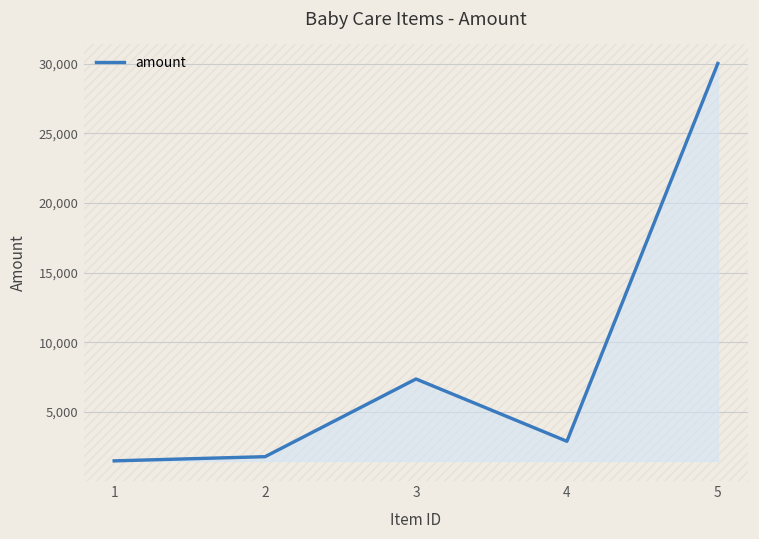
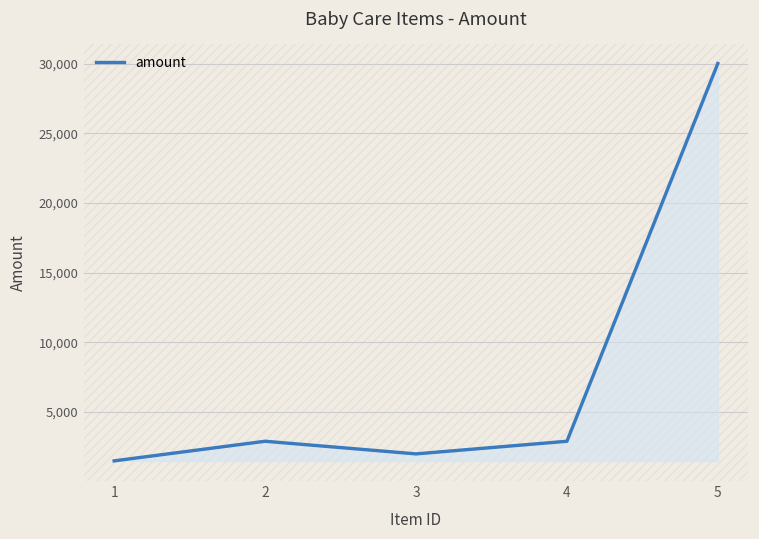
  {
    "1": "1,500",
-   "2": "1,800",
-   "3": "7,400",
+   "2": "2,900",
+   "3": "2,000",
    "4": "2,900",
    "5": "30,000"
  }
